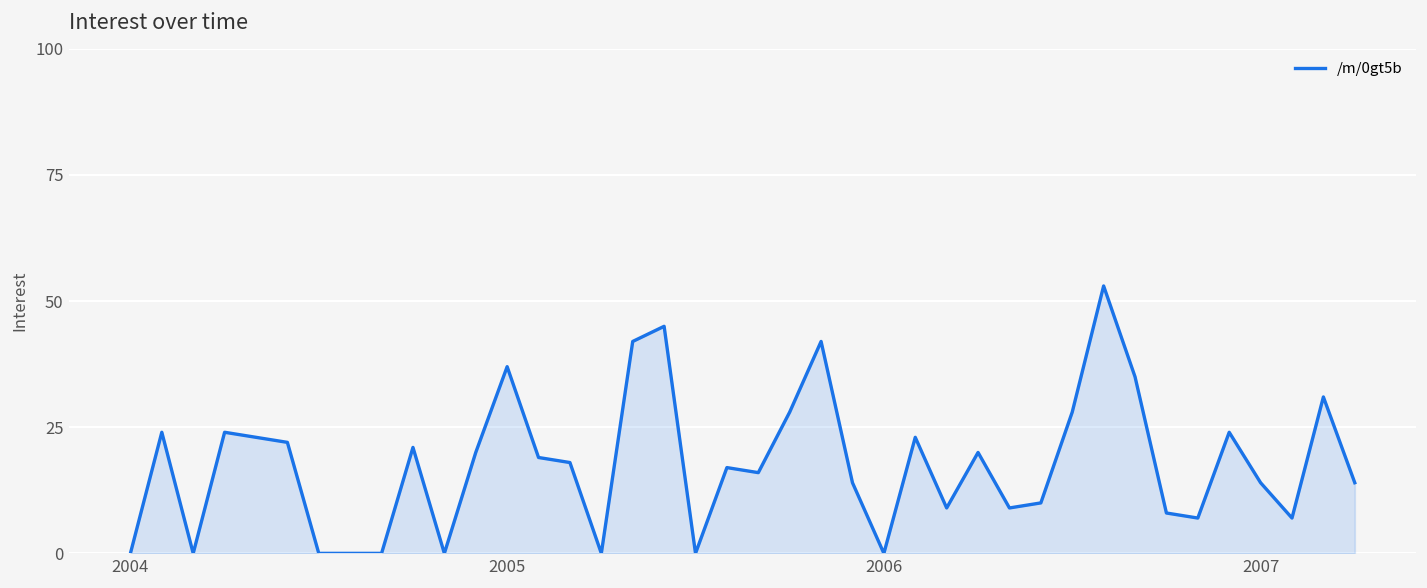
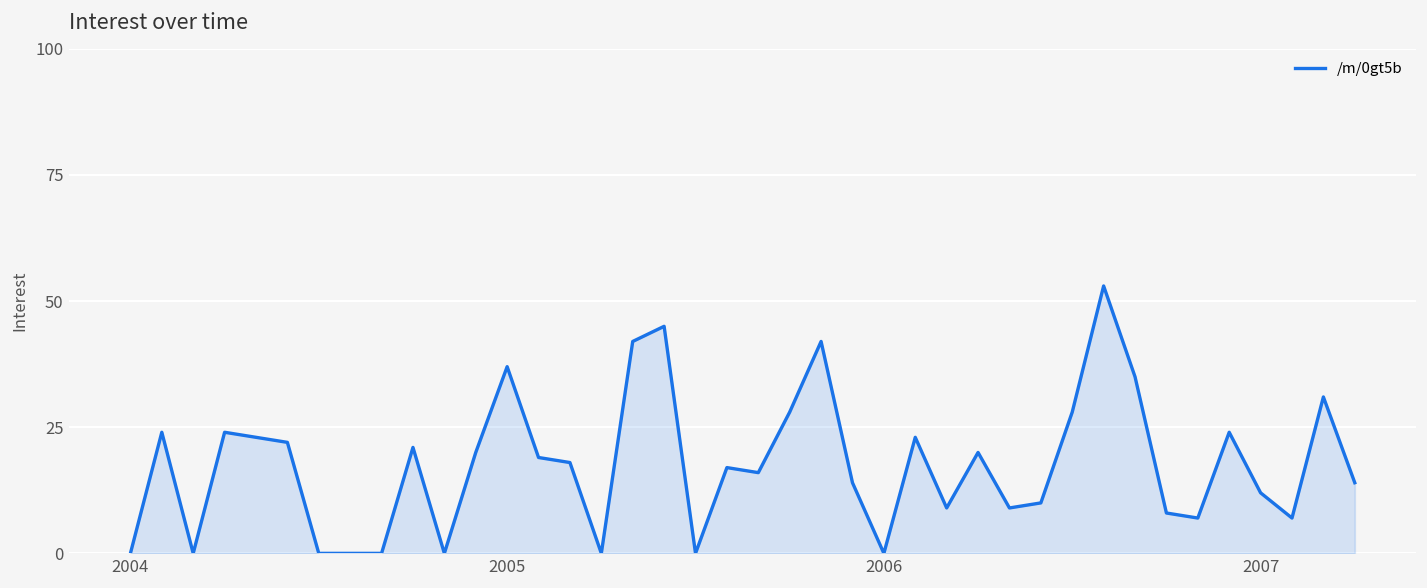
  {
    "2004": 0,
    "2005": 37,
    "2006": 0,
-   "2007": 14
+   "2007": 12
  }
